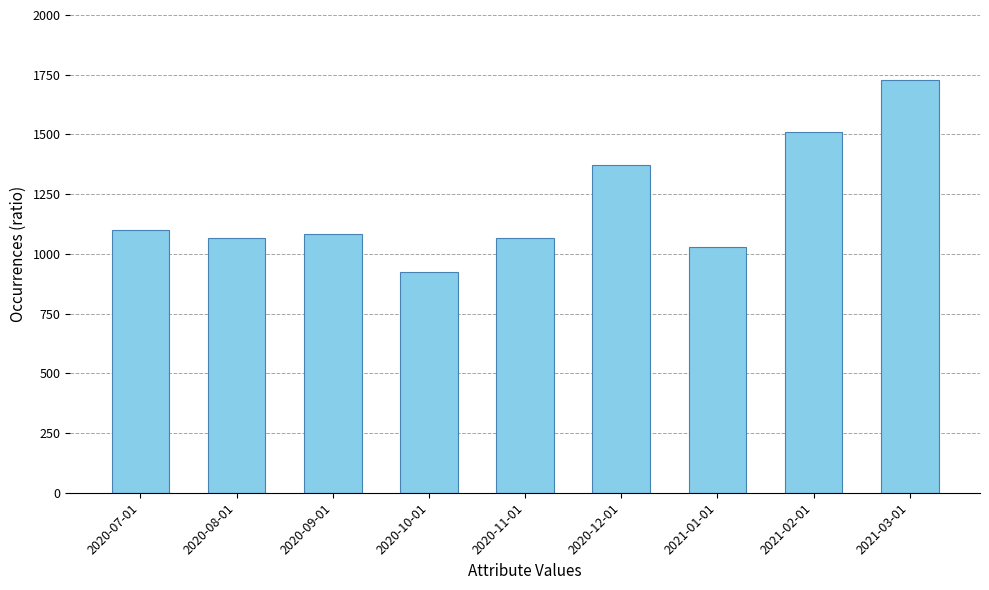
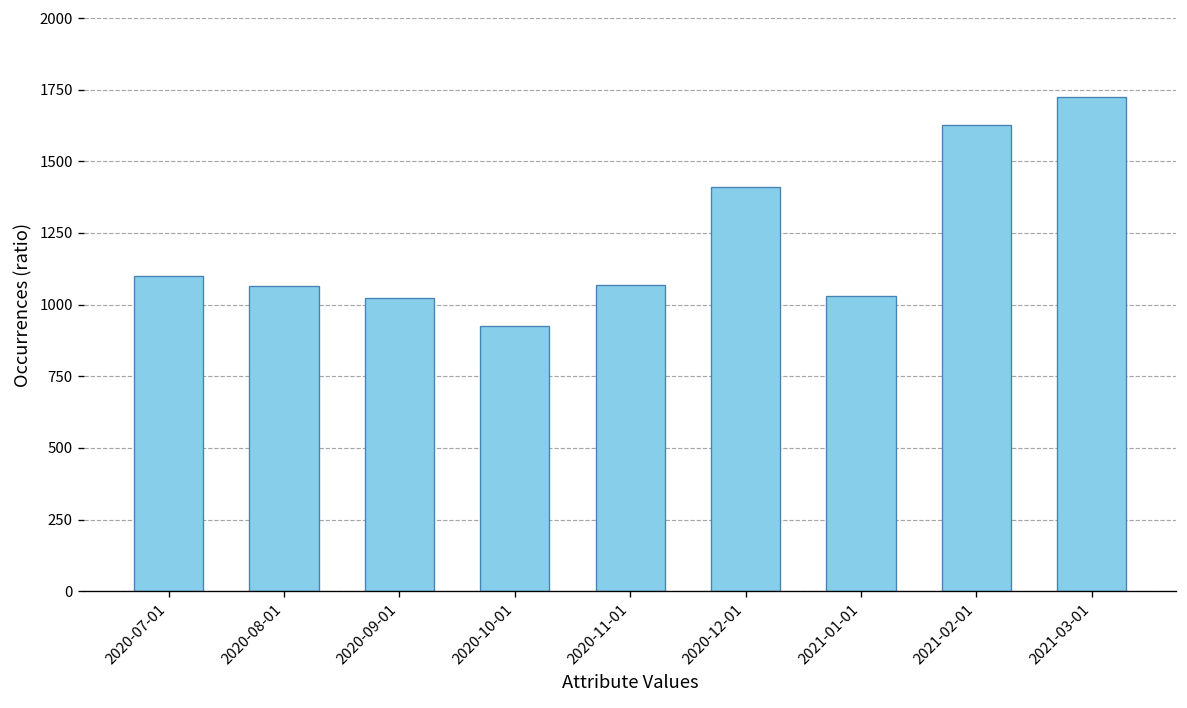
  {
    "2020-07-01": 1100,
    "2020-08-01": 1070,
-   "2020-09-01": 1080,
+   "2020-09-01": 1020,
    "2020-10-01": 930,
    "2020-11-01": 1070,
-   "2020-12-01": 1370,
+   "2020-12-01": 1410,
    "2021-01-01": 1030,
-   "2021-02-01": 1510,
+   "2021-02-01": 1630,
    "2021-03-01": 1730
  }
